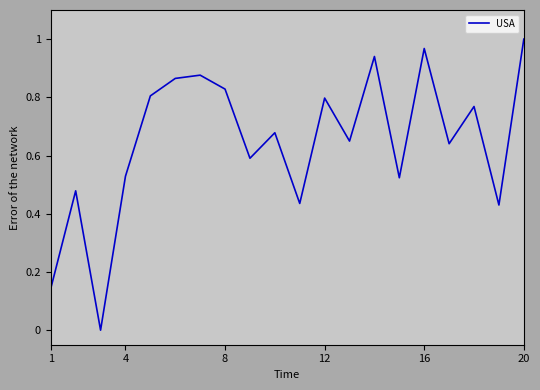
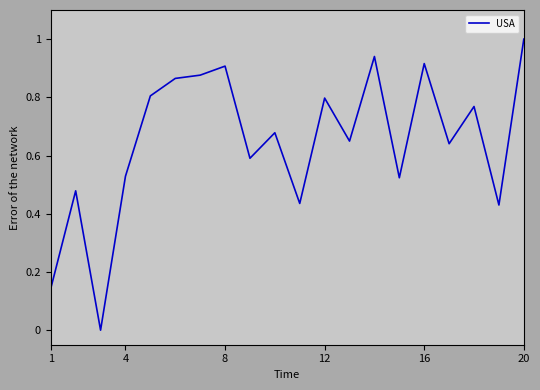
  {
    "1": 0.14,
    "4": 0.53,
-   "8": 0.83,
+   "8": 0.91,
    "12": 0.80,
-   "16": 0.97,
+   "16": 0.92,
    "20": 1.00
  }
